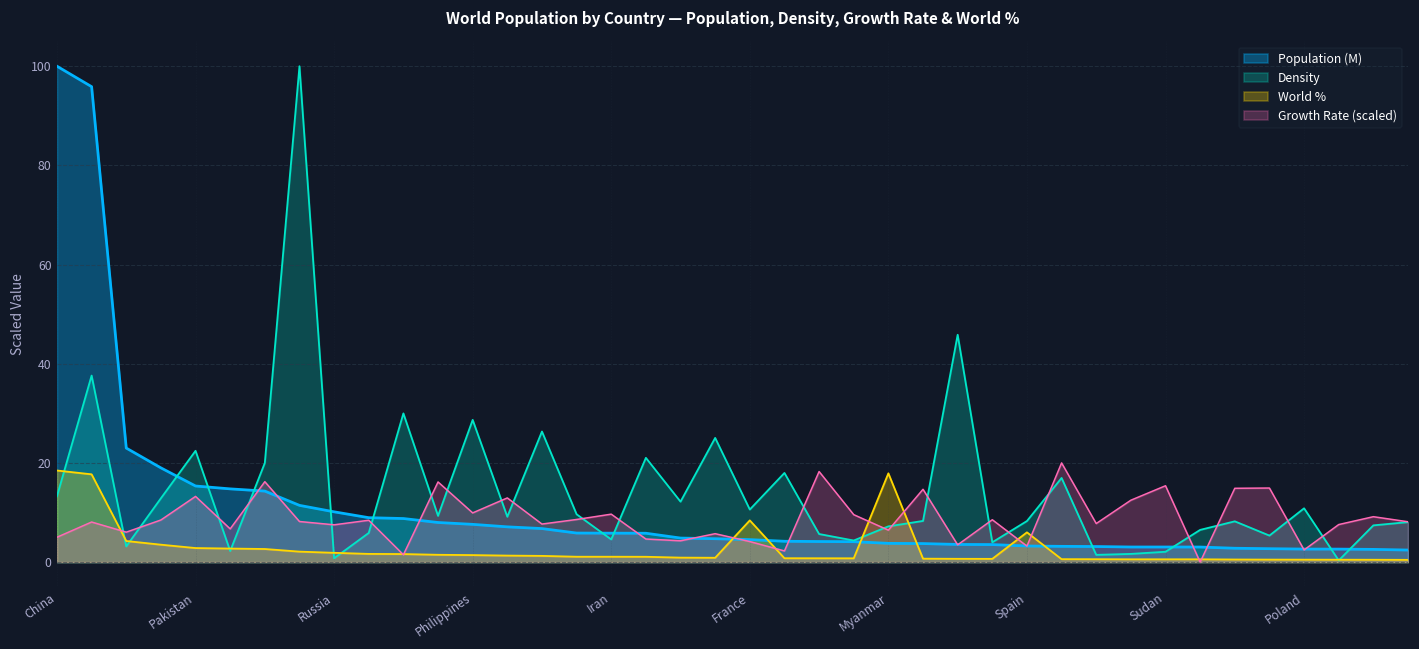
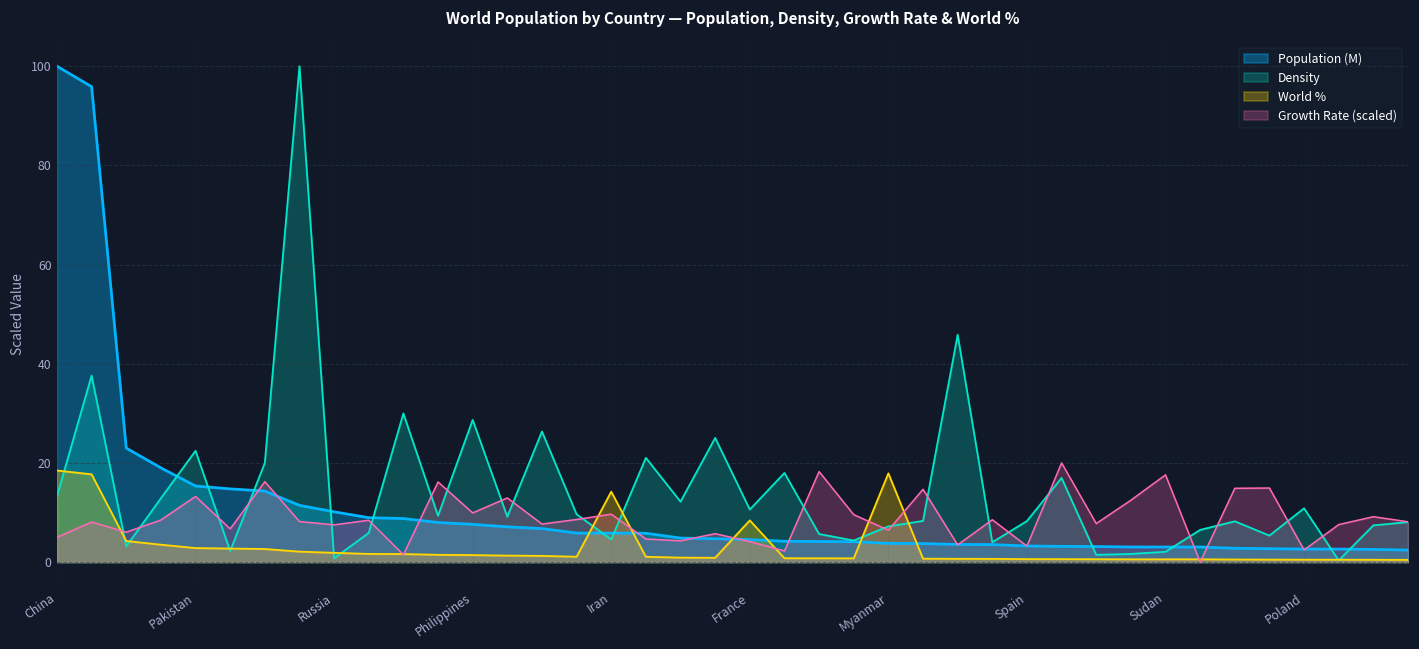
  {
    "World %": {
      "China": 18,
      "Pakistan": 3,
      "Russia": 2,
      "Philippines": 1,
-     "Iran": 1,
+     "Iran": 14,
      "France": 8,
      "Myanmar": 18,
-     "Spain": 6,
+     "Spain": 1,
      "Sudan": 1,
      "Poland": 0
    },
    "Growth Rate (scaled)": {
      "China": 5,
      "Pakistan": 13,
      "Russia": 8,
      "Philippines": 10,
      "Iran": 10,
      "Myanmar": 6,
-     "Sudan": 15
+     "Sudan": 18
    }
  }
